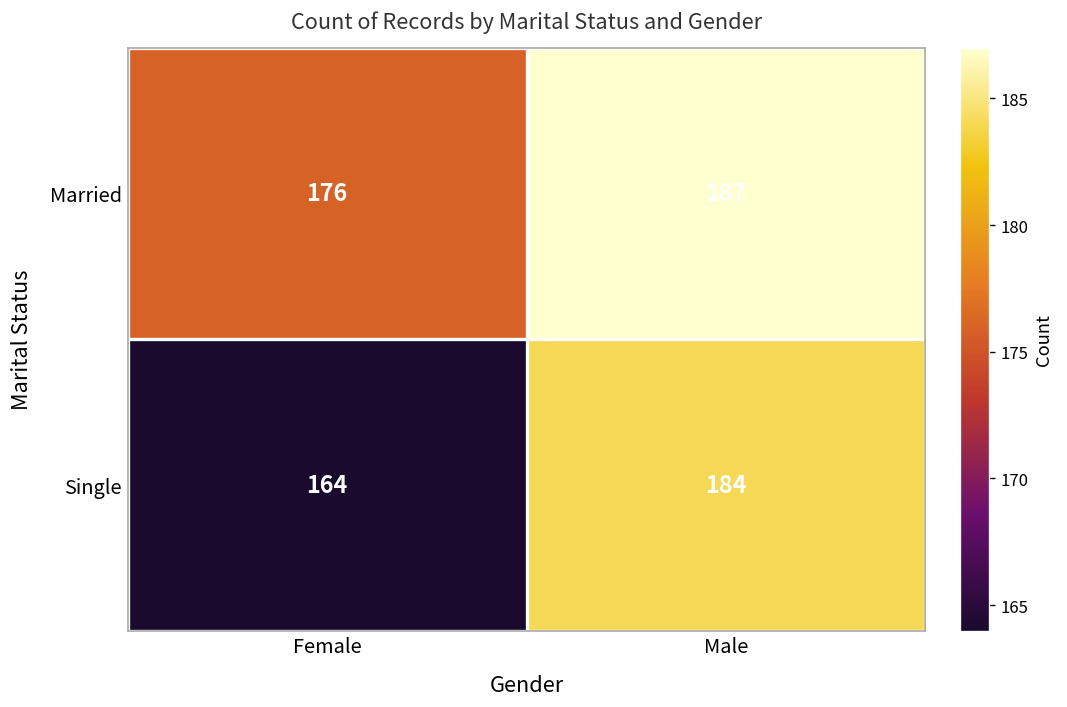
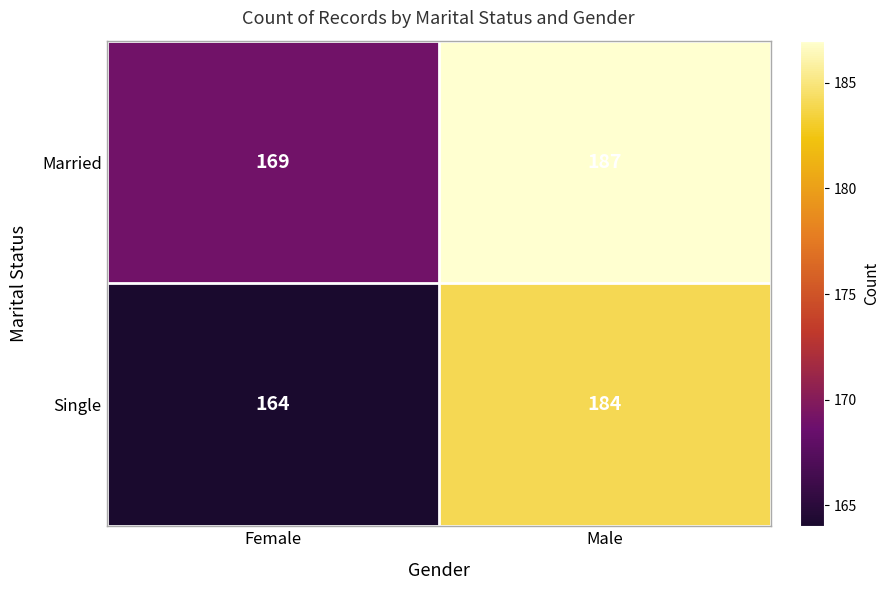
  {
    "Married": {
-     "Female": 176
+     "Female": 169
    },
    "Single": {
      "Female": 164,
      "Male": 184
    }
  }
